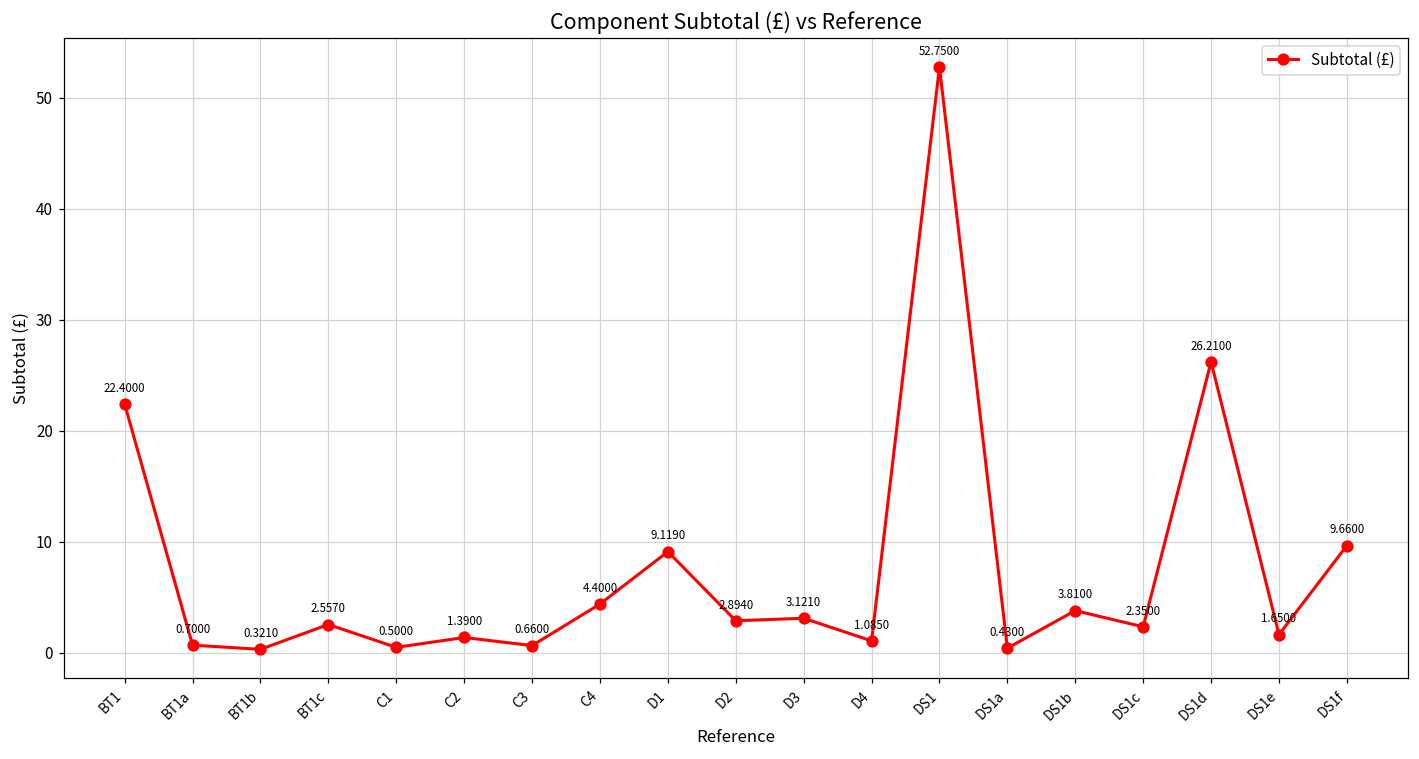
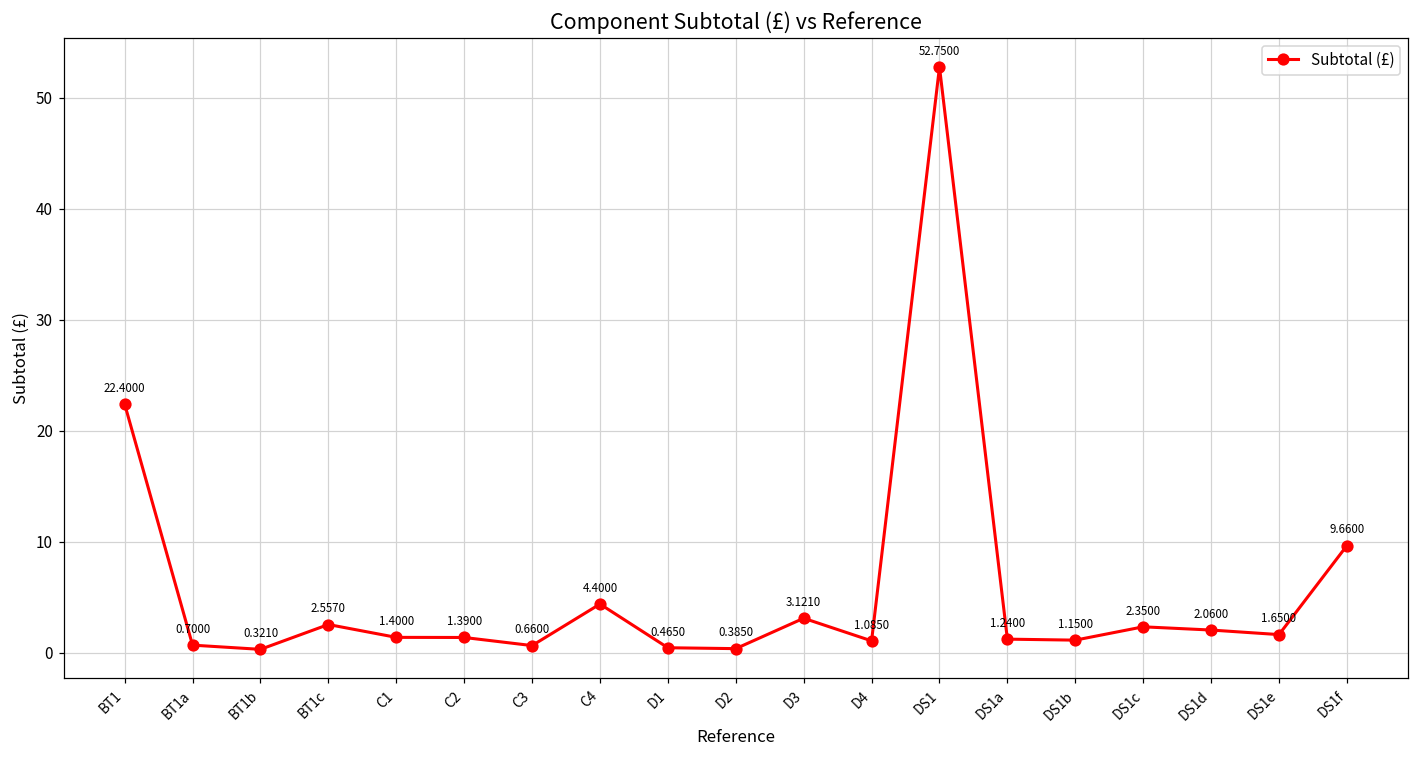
  {
    "BT1": 22.4000,
    "BT1a": 0.7000,
    "BT1b": 0.3210,
    "BT1c": 2.5570,
-   "C1": 0.5000,
+   "C1": 1.4000,
    "C2": 1.3900,
    "C3": 0.6600,
    "C4": 4.4000,
-   "D1": 9.1190,
-   "D2": 2.8940,
+   "D1": 0.4650,
+   "D2": 0.3850,
    "D3": 3.1210,
    "D4": 1.0850,
    "DS1": 52.7500,
-   "DS1a": 0.4300,
-   "DS1b": 3.8100,
+   "DS1a": 1.2400,
+   "DS1b": 1.1500,
    "DS1c": 2.3500,
-   "DS1d": 26.2100,
+   "DS1d": 2.0600,
    "DS1e": 1.6500,
    "DS1f": 9.6600
  }
